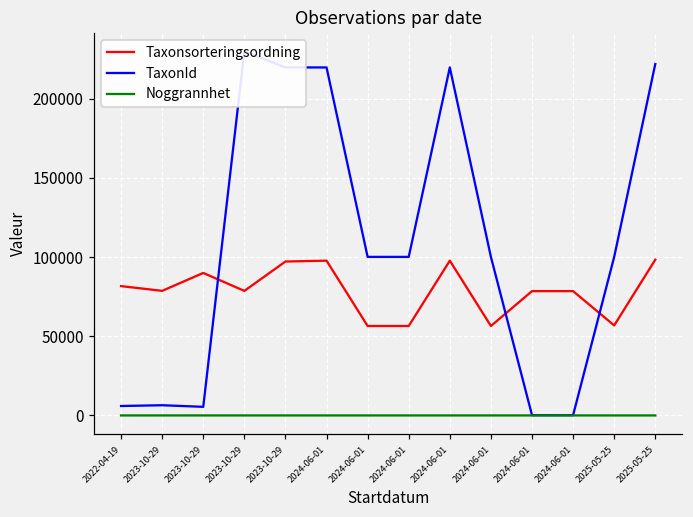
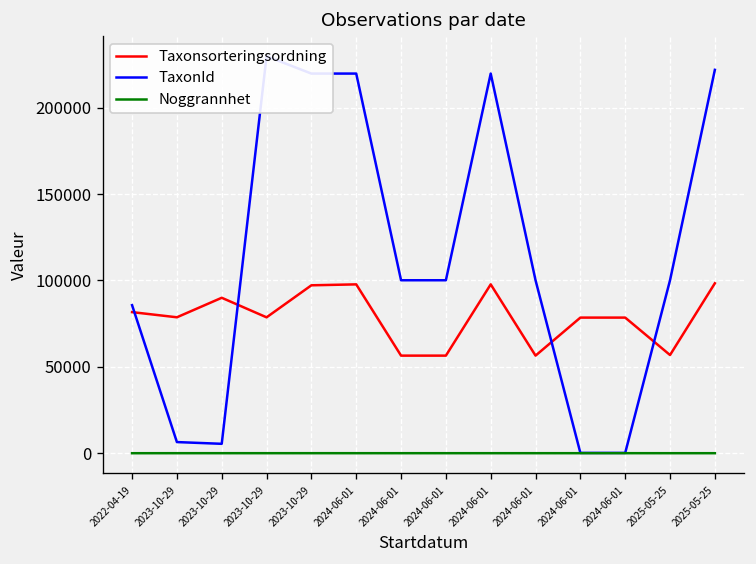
  {
    "Taxonsorteringsordning": {
      "2022-04-19": 82000
    },
    "TaxonId": {
-     "2022-04-19": 6000
+     "2022-04-19": 86000
    },
    "Noggrannhet": {
      "2022-04-19": 0
    }
  }
